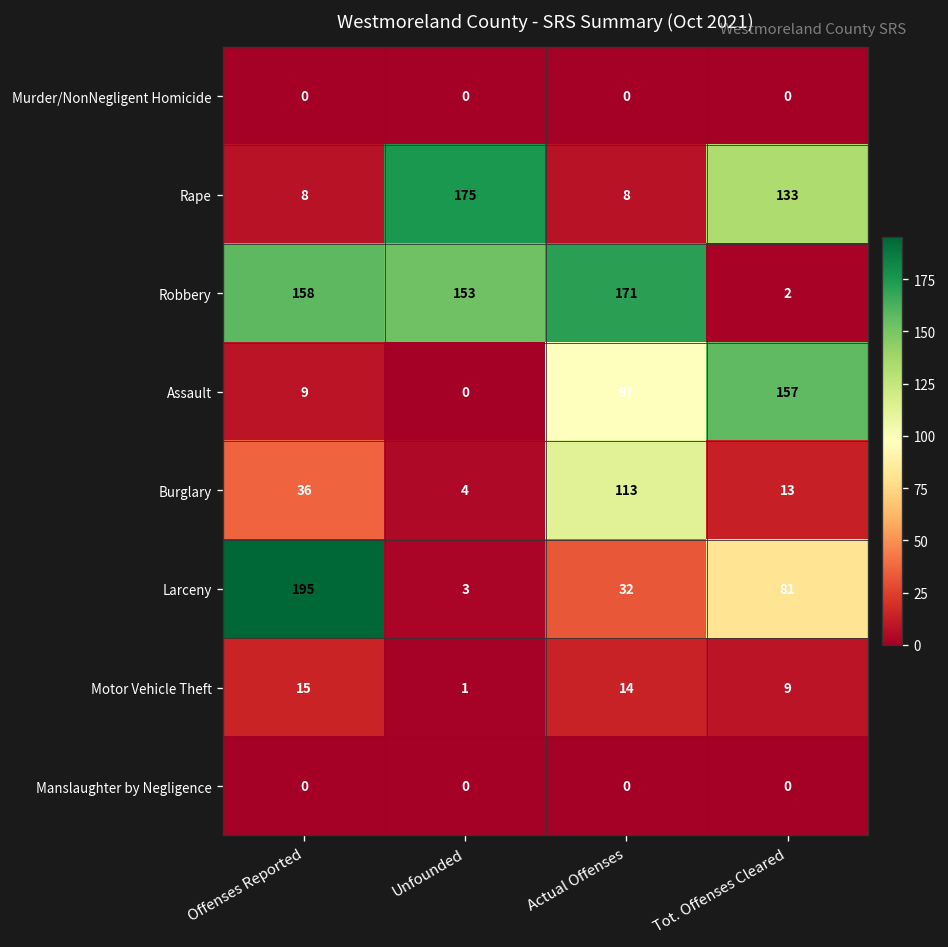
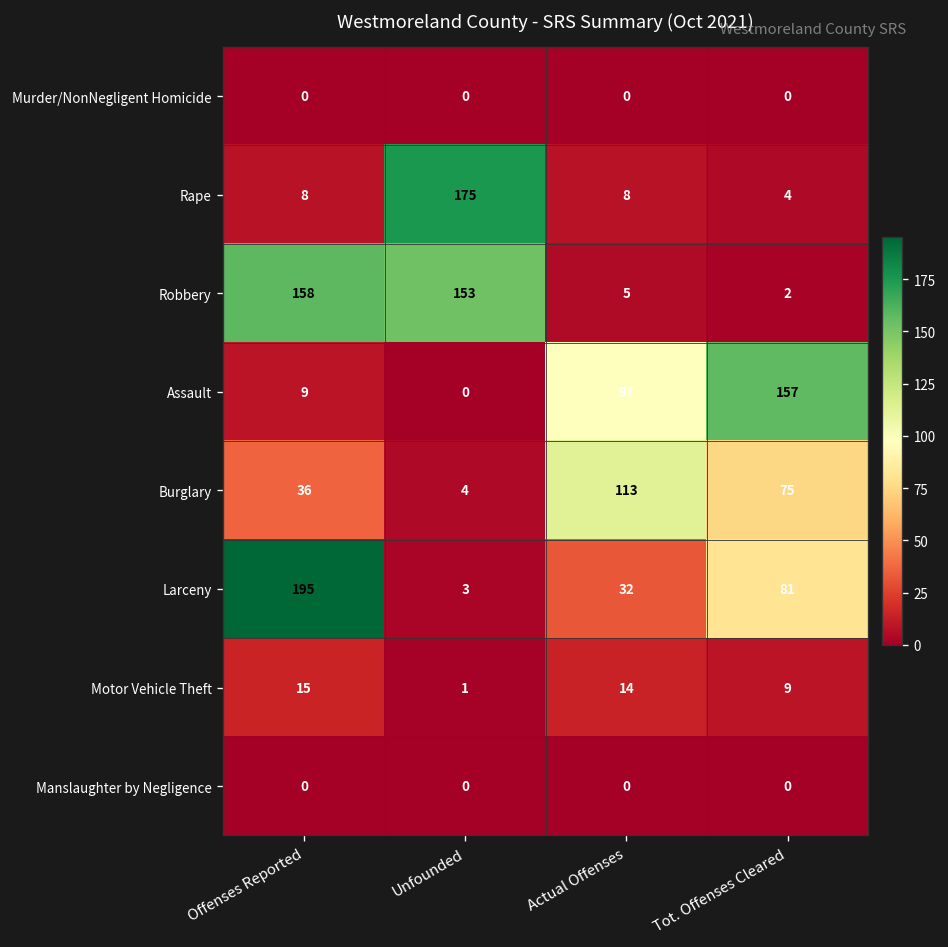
  {
    "Murder/NonNegligent Homicide": {
      "Offenses Reported": 0,
      "Unfounded": 0,
      "Actual Offenses": 0,
      "Tot. Offenses Cleared": 0
    },
    "Rape": {
      "Offenses Reported": 8,
      "Unfounded": 175,
      "Actual Offenses": 8,
-     "Tot. Offenses Cleared": 133
+     "Tot. Offenses Cleared": 4
    },
    "Robbery": {
      "Offenses Reported": 158,
      "Unfounded": 153,
-     "Actual Offenses": 171,
+     "Actual Offenses": 5,
      "Tot. Offenses Cleared": 2
    },
    "Assault": {
      "Offenses Reported": 9,
      "Unfounded": 0,
      "Actual Offenses": 97,
      "Tot. Offenses Cleared": 157
    },
    "Burglary": {
      "Offenses Reported": 36,
      "Unfounded": 4,
      "Actual Offenses": 113,
-     "Tot. Offenses Cleared": 13
+     "Tot. Offenses Cleared": 75
    },
    "Larceny": {
      "Offenses Reported": 195,
      "Unfounded": 3,
      "Actual Offenses": 32,
      "Tot. Offenses Cleared": 81
    },
    "Motor Vehicle Theft": {
      "Offenses Reported": 15,
      "Unfounded": 1,
      "Actual Offenses": 14,
      "Tot. Offenses Cleared": 9
    },
    "Manslaughter by Negligence": {
      "Offenses Reported": 0,
      "Unfounded": 0,
      "Actual Offenses": 0,
      "Tot. Offenses Cleared": 0
    }
  }
